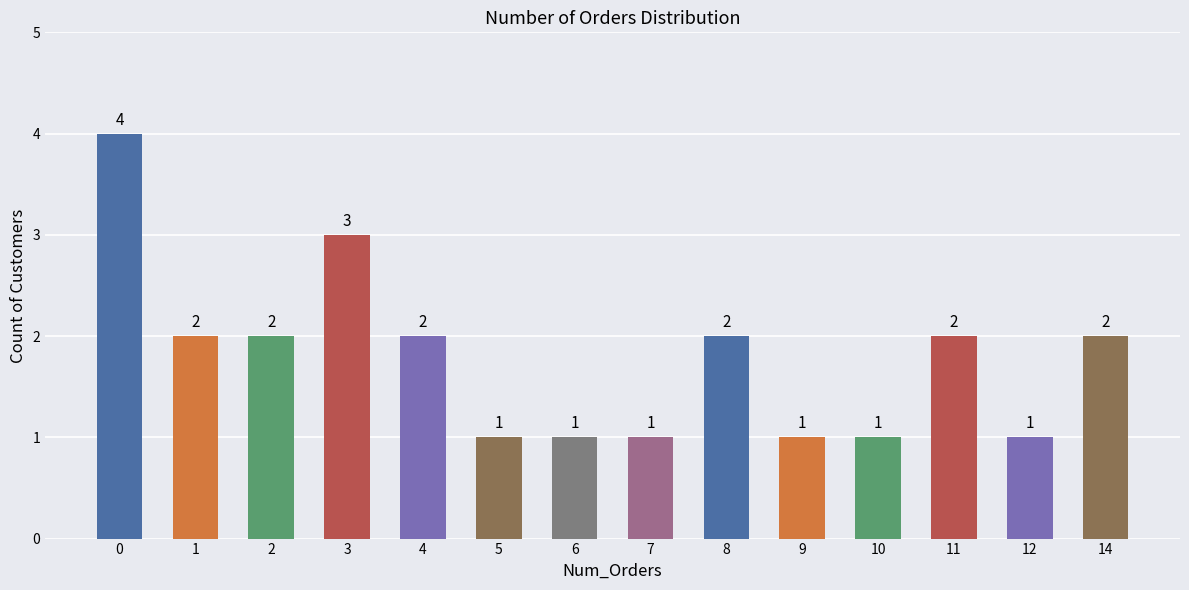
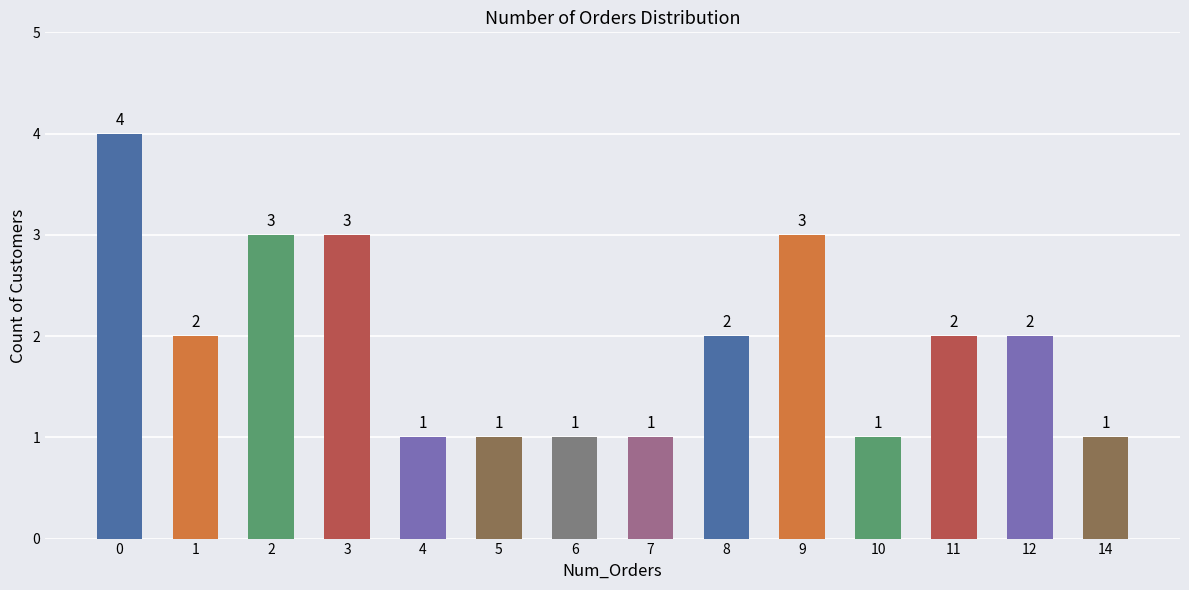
  {
    "0": 4,
    "1": 2,
-   "2": 2,
+   "2": 3,
    "3": 3,
-   "4": 2,
+   "4": 1,
    "5": 1,
    "6": 1,
    "7": 1,
    "8": 2,
-   "9": 1,
+   "9": 3,
    "10": 1,
    "11": 2,
-   "12": 1,
-   "14": 2
+   "12": 2,
+   "14": 1
  }
